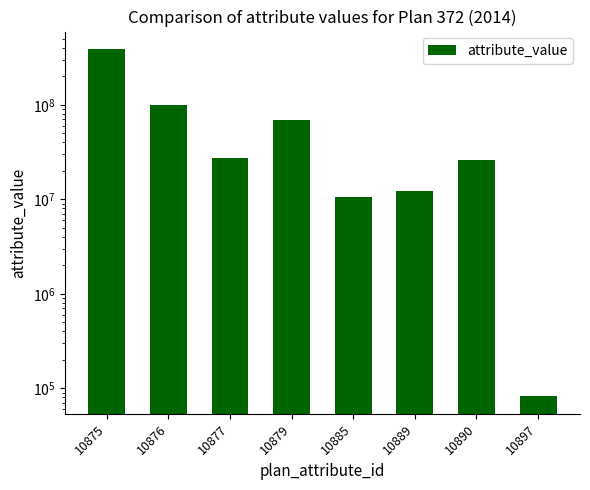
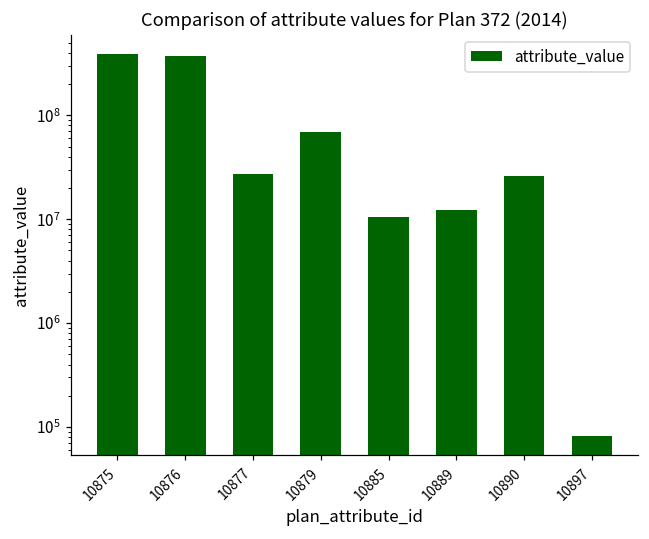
  {
    "10875": 390000000,
-   "10876": 100000000,
+   "10876": 370000000,
    "10877": 27000000,
    "10879": 70000000,
    "10885": 11000000,
    "10889": 12000000,
    "10890": 26000000,
    "10897": 80000
  }
